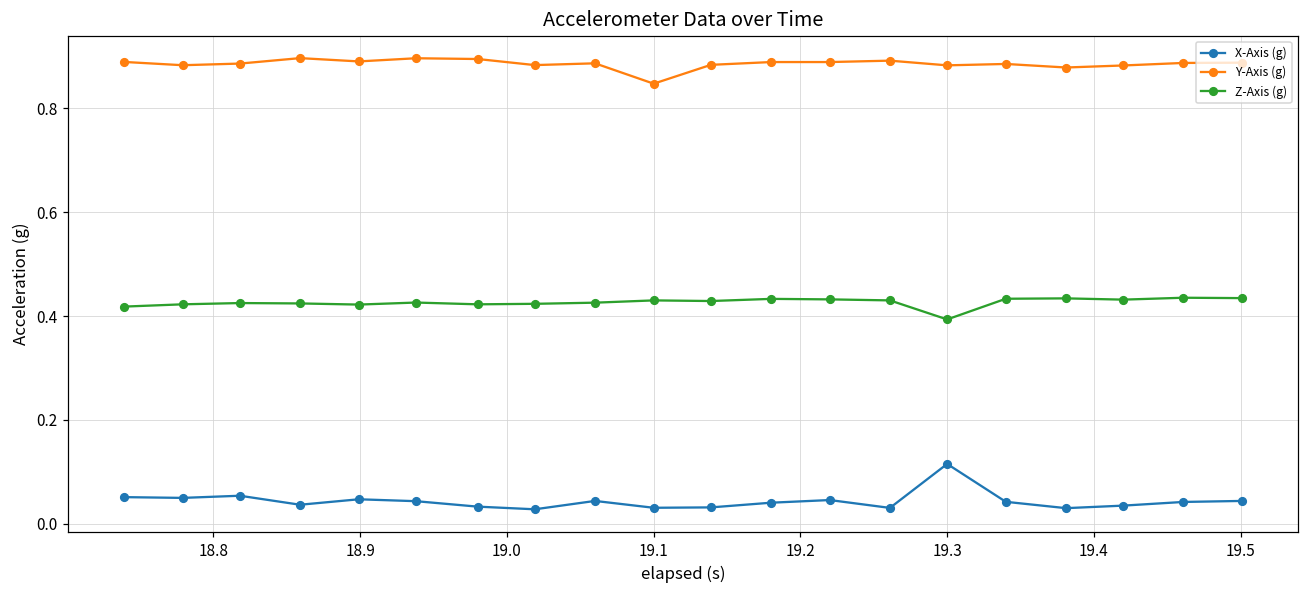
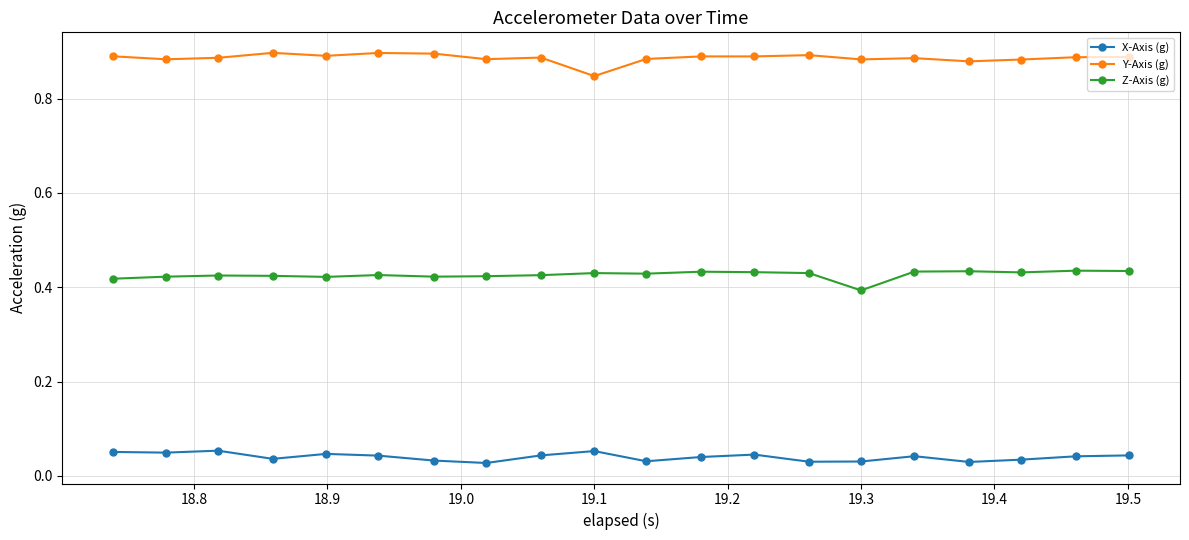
  {
    "X-Axis (g)": {
-     "19.1": 0.03,
-     "19.3": 0.11
+     "19.1": 0.05,
+     "19.3": 0.03
    },
    "Y-Axis (g)": {
      "19.1": 0.85,
      "19.3": 0.88
    },
    "Z-Axis (g)": {
      "19.1": 0.43,
      "19.3": 0.39
    }
  }
